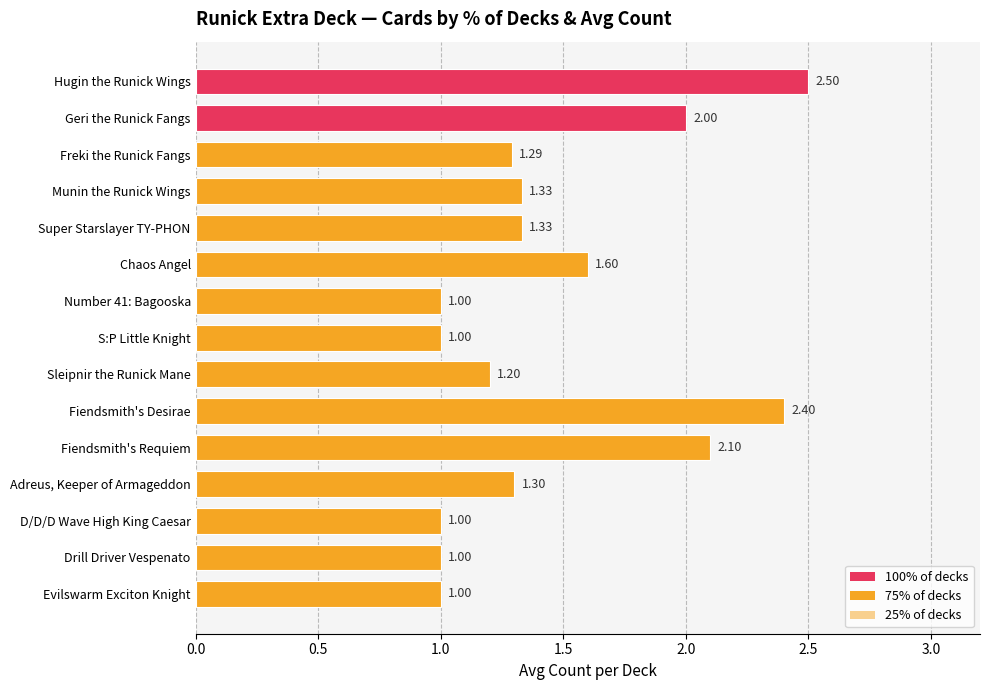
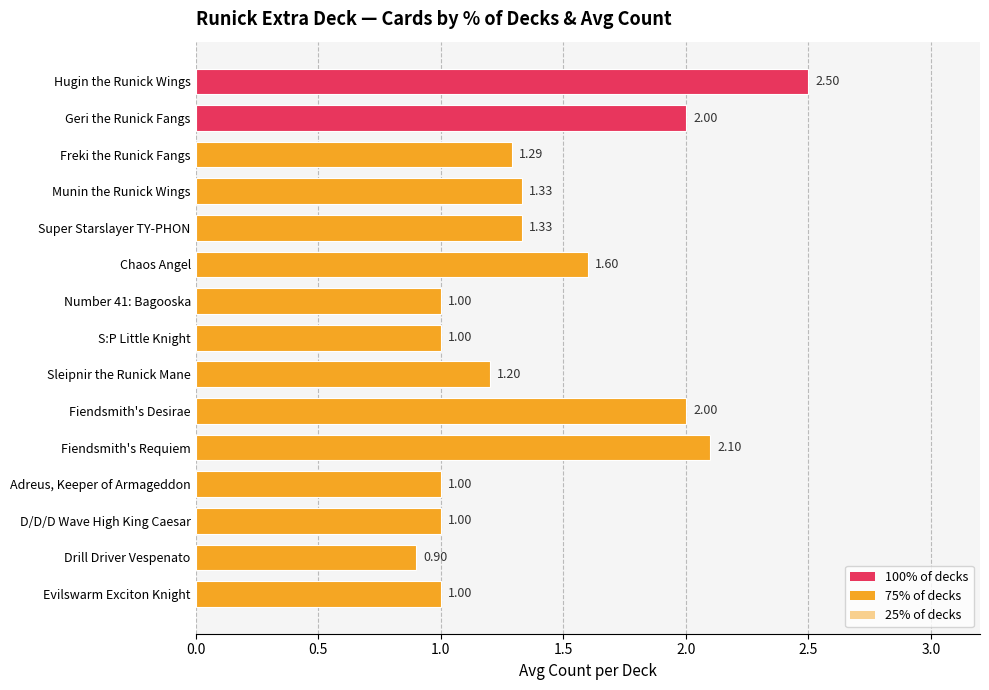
  {
    "Hugin the Runick Wings": 2.50,
    "Geri the Runick Fangs": 2.00,
    "Freki the Runick Fangs": 1.29,
    "Munin the Runick Wings": 1.33,
    "Super Starslayer TY-PHON": 1.33,
    "Chaos Angel": 1.60,
    "Number 41: Bagooska": 1.00,
    "S:P Little Knight": 1.00,
    "Sleipnir the Runick Mane": 1.20,
-   "Fiendsmith's Desirae": 2.40,
+   "Fiendsmith's Desirae": 2.00,
    "Fiendsmith's Requiem": 2.10,
-   "Adreus, Keeper of Armageddon": 1.30,
+   "Adreus, Keeper of Armageddon": 1.00,
    "D/D/D Wave High King Caesar": 1.00,
-   "Drill Driver Vespenato": 1.00,
+   "Drill Driver Vespenato": 0.90,
    "Evilswarm Exciton Knight": 1.00
  }
